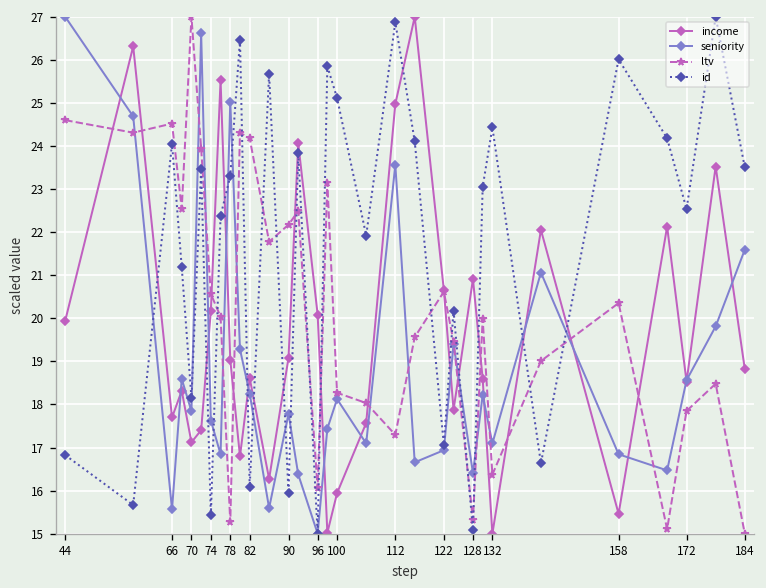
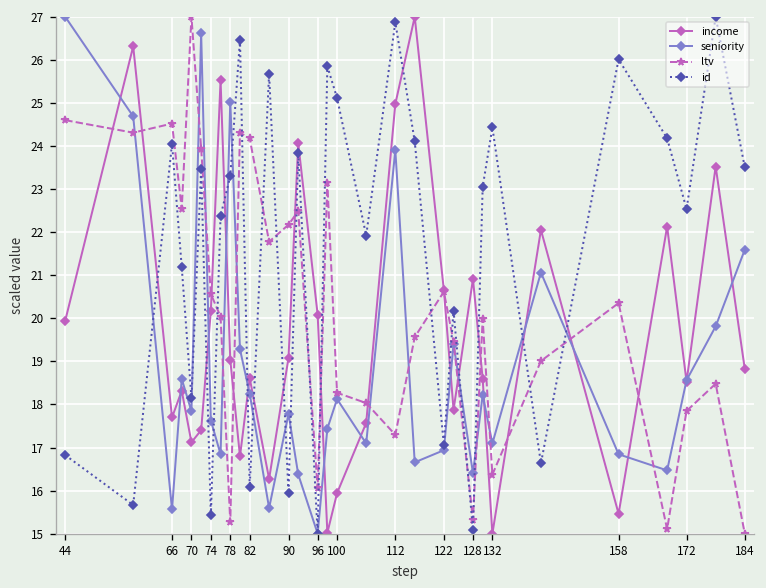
  {
    "seniority": {
      "44": 27.0,
      "66": 15.6,
      "70": 17.8,
      "74": 17.6,
      "78": 25.0,
      "82": 18.3,
      "90": 17.8,
      "100": 18.1,
-     "112": 23.6,
+     "112": 23.9,
      "122": 16.9,
      "128": 16.4,
      "132": 17.1,
      "158": 16.8,
      "184": 21.6
    },
    "id": {
      "44": 16.8,
      "66": 24.0,
      "70": 18.2,
      "74": 15.4,
      "78": 23.3,
      "82": 16.1,
      "90": 15.9,
      "100": 25.1,
      "112": 26.9,
      "122": 17.1,
      "128": 15.1,
      "132": 24.4,
      "158": 26.0,
      "172": 22.5,
      "184": 23.5
    }
  }
